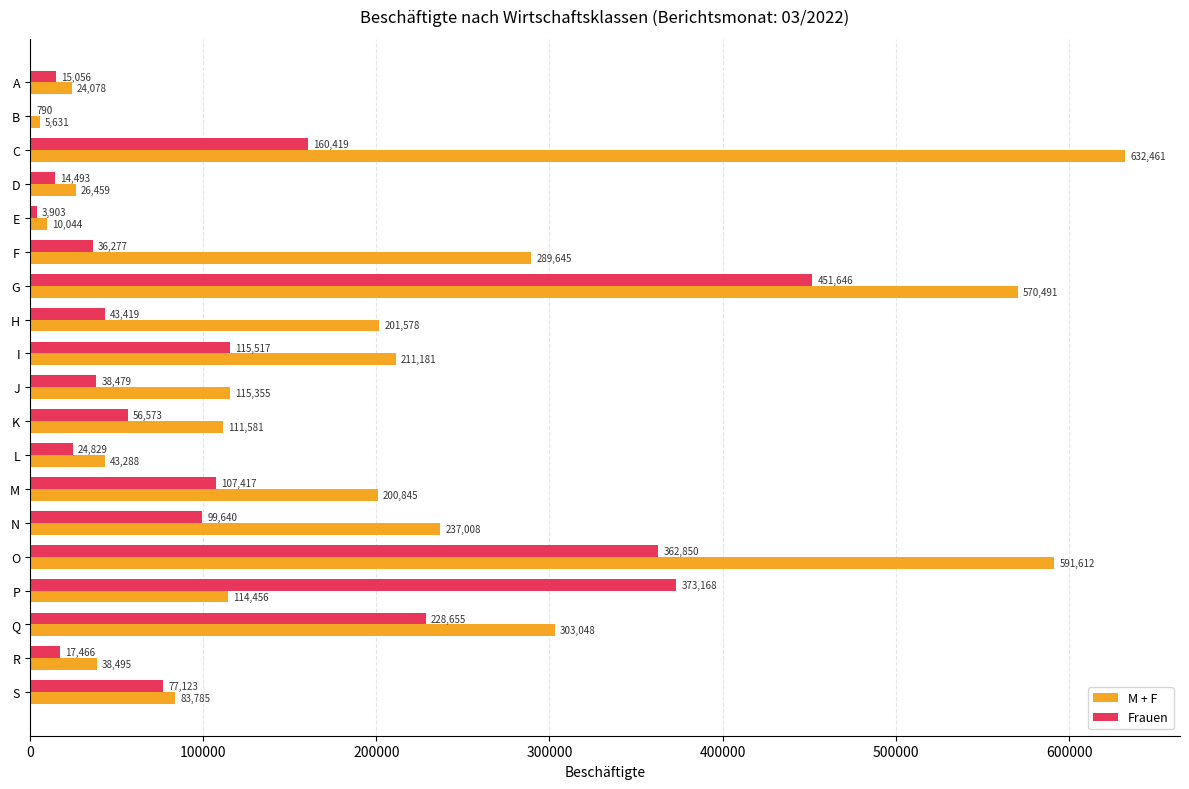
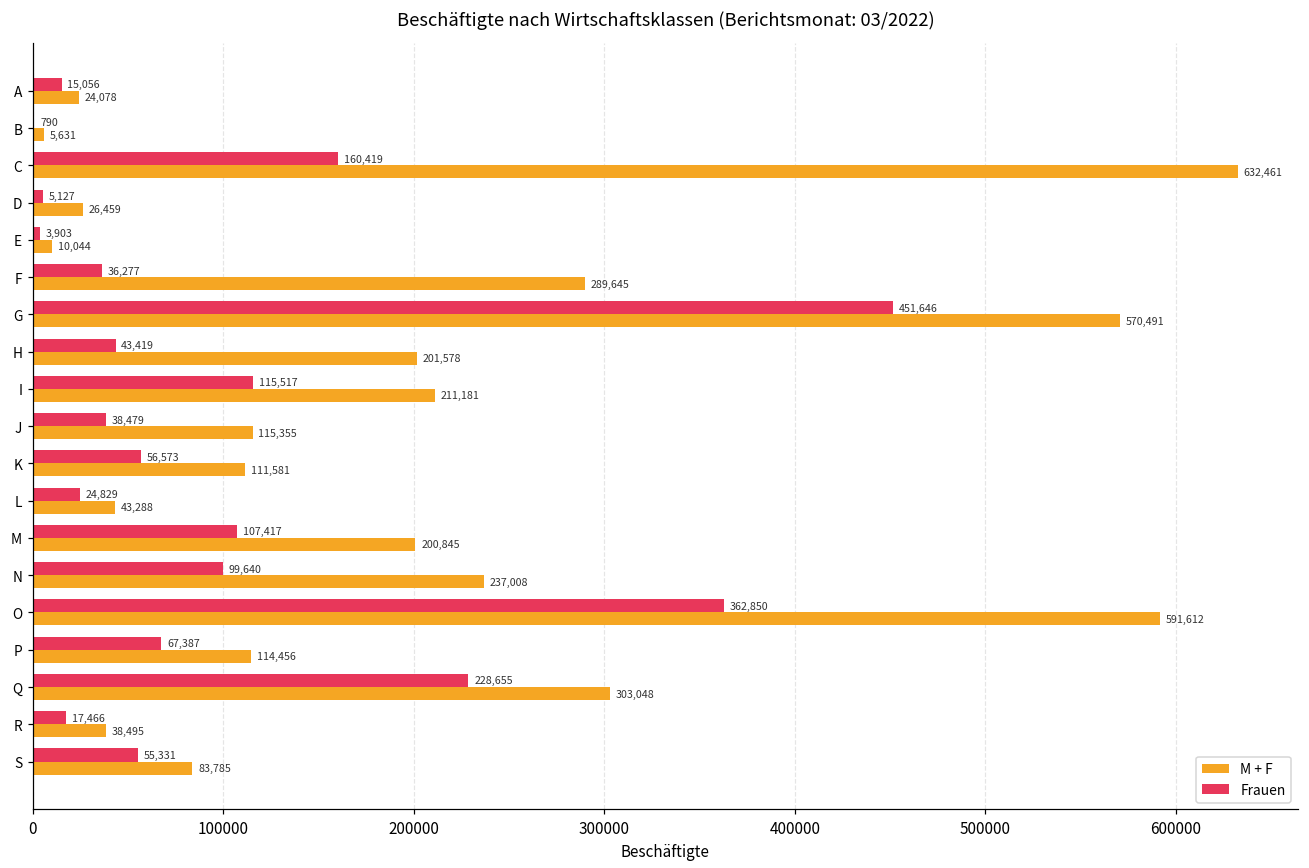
  {
    "M + F": {
      "A": "24,078",
      "B": "5,631",
      "C": "632,461",
      "D": "26,459",
      "E": "10,044",
      "F": "289,645",
      "G": "570,491",
      "H": "201,578",
      "I": "211,181",
      "J": "115,355",
      "K": "111,581",
      "L": "43,288",
      "M": "200,845",
      "N": "237,008",
      "O": "591,612",
      "P": "114,456",
      "Q": "303,048",
      "R": "38,495",
      "S": "83,785"
    },
    "Frauen": {
      "A": "15,056",
      "B": "790",
      "C": "160,419",
-     "D": "14,493",
+     "D": "5,127",
      "E": "3,903",
      "F": "36,277",
      "G": "451,646",
      "H": "43,419",
      "I": "115,517",
      "J": "38,479",
      "K": "56,573",
      "L": "24,829",
      "M": "107,417",
      "N": "99,640",
      "O": "362,850",
-     "P": "373,168",
+     "P": "67,387",
      "Q": "228,655",
      "R": "17,466",
-     "S": "77,123"
+     "S": "55,331"
    }
  }
